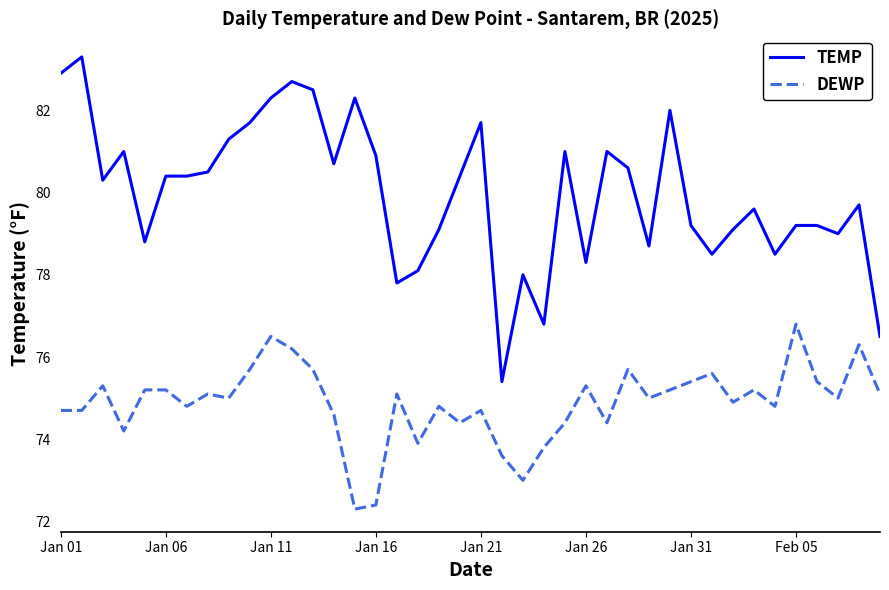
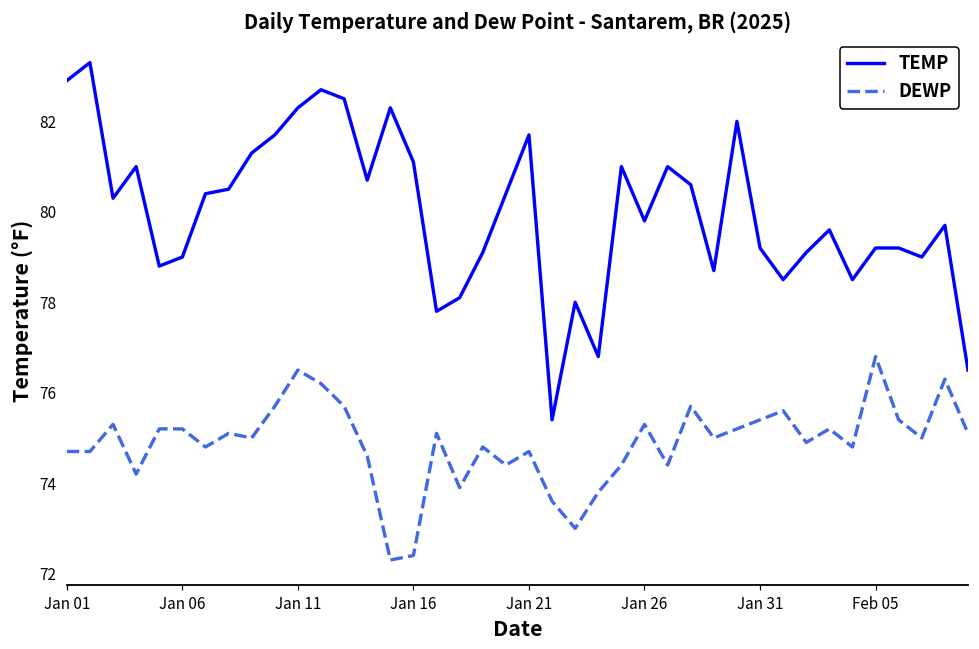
  {
    "TEMP": {
      "Jan 01": 82.9,
-     "Jan 06": 80.4,
+     "Jan 06": 79.0,
      "Jan 11": 82.3,
-     "Jan 16": 80.9,
+     "Jan 16": 81.1,
      "Jan 21": 81.7,
-     "Jan 26": 78.3,
+     "Jan 26": 79.8,
      "Jan 31": 79.2,
      "Feb 05": 79.2
    },
    "DEWP": {
      "Jan 01": 74.7,
      "Jan 06": 75.2,
      "Jan 11": 76.5,
      "Jan 16": 72.4,
      "Jan 21": 74.7,
      "Jan 26": 75.3,
      "Jan 31": 75.4,
      "Feb 05": 76.8
    }
  }
